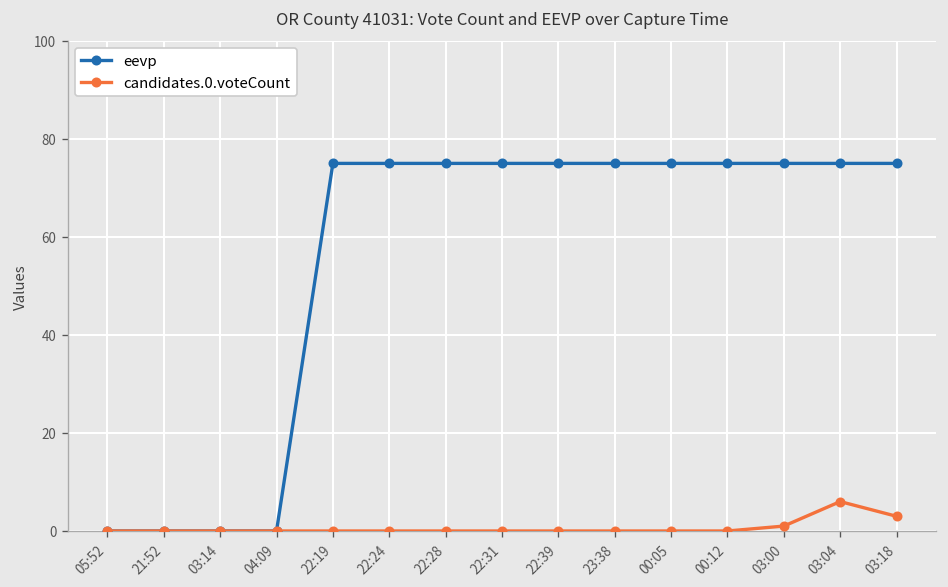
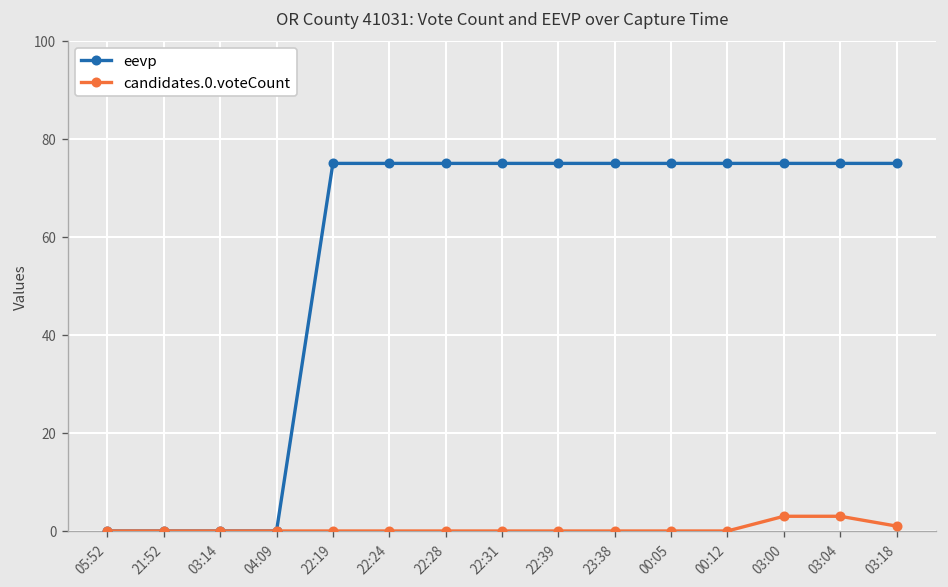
  {
    "eevp": {
      "22:19": 75,
      "22:24": 75,
      "22:28": 75,
      "22:31": 75,
      "22:39": 75,
      "23:38": 75,
      "00:05": 75,
      "00:12": 75,
      "03:00": 75,
      "03:04": 75,
      "03:18": 75
    },
    "candidates.0.voteCount": {
      "22:19": 0,
      "22:24": 0,
      "22:28": 0,
      "22:31": 0,
      "22:39": 0,
      "23:38": 0,
      "00:05": 0,
      "00:12": 0,
-     "03:00": 1,
-     "03:04": 6,
-     "03:18": 3
+     "03:00": 3,
+     "03:04": 3,
+     "03:18": 1
    }
  }
